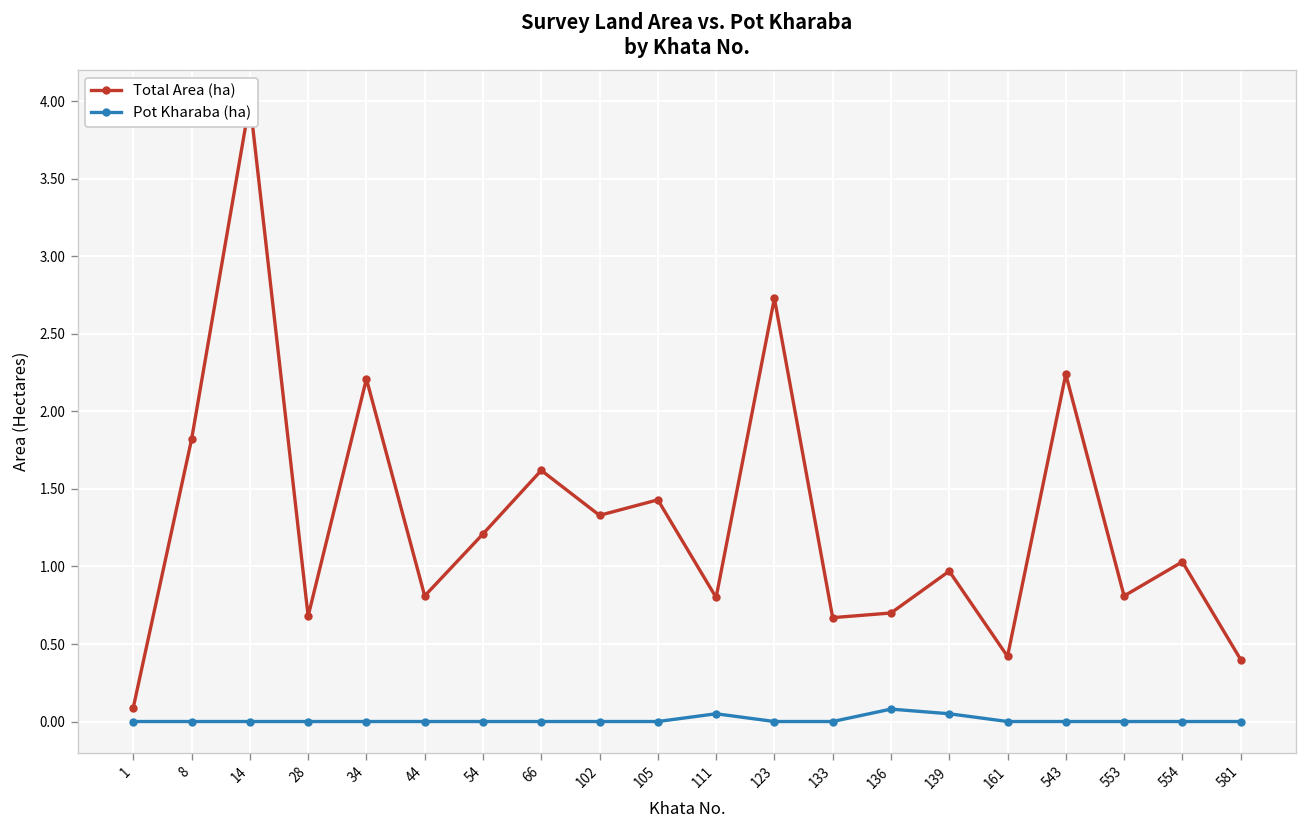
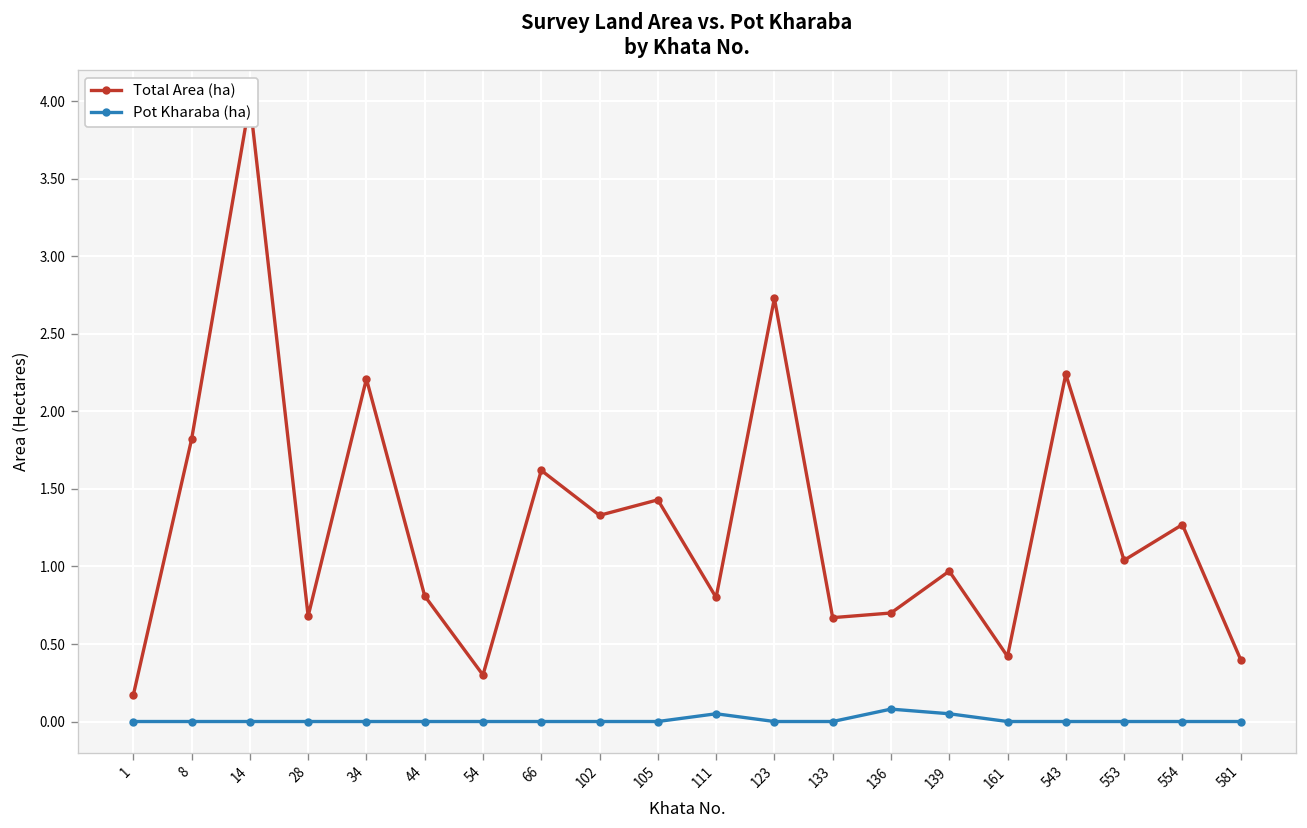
  {
    "Total Area (ha)": {
-     "1": 0.09,
+     "1": 0.17,
      "8": 1.82,
      "28": 0.68,
      "34": 2.21,
      "44": 0.81,
-     "54": 1.21,
+     "54": 0.30,
      "66": 1.62,
      "102": 1.33,
      "105": 1.43,
      "111": 0.80,
      "123": 2.73,
      "133": 0.67,
      "136": 0.70,
      "139": 0.97,
      "161": 0.42,
      "543": 2.24,
-     "553": 0.81,
-     "554": 1.03,
+     "553": 1.04,
+     "554": 1.27,
      "581": 0.40
    },
    "Pot Kharaba (ha)": {
      "1": 0.00,
      "8": 0.00,
      "14": 0.00,
      "28": 0.00,
      "34": 0.00,
      "44": 0.00,
      "54": 0.00,
      "66": 0.00,
      "102": 0.00,
      "105": 0.00,
      "111": 0.05,
      "123": 0.00,
      "133": 0.00,
      "136": 0.08,
      "139": 0.05,
      "161": 0.00,
      "543": 0.00,
      "553": 0.00,
      "554": 0.00,
      "581": 0.00
    }
  }
